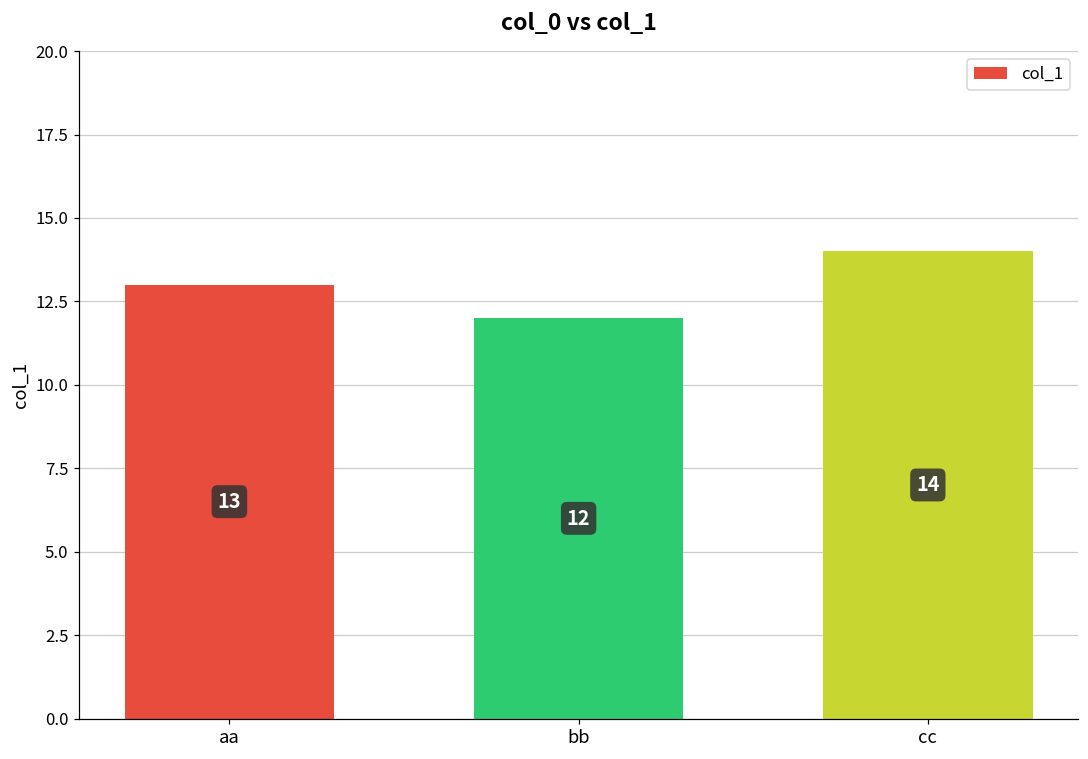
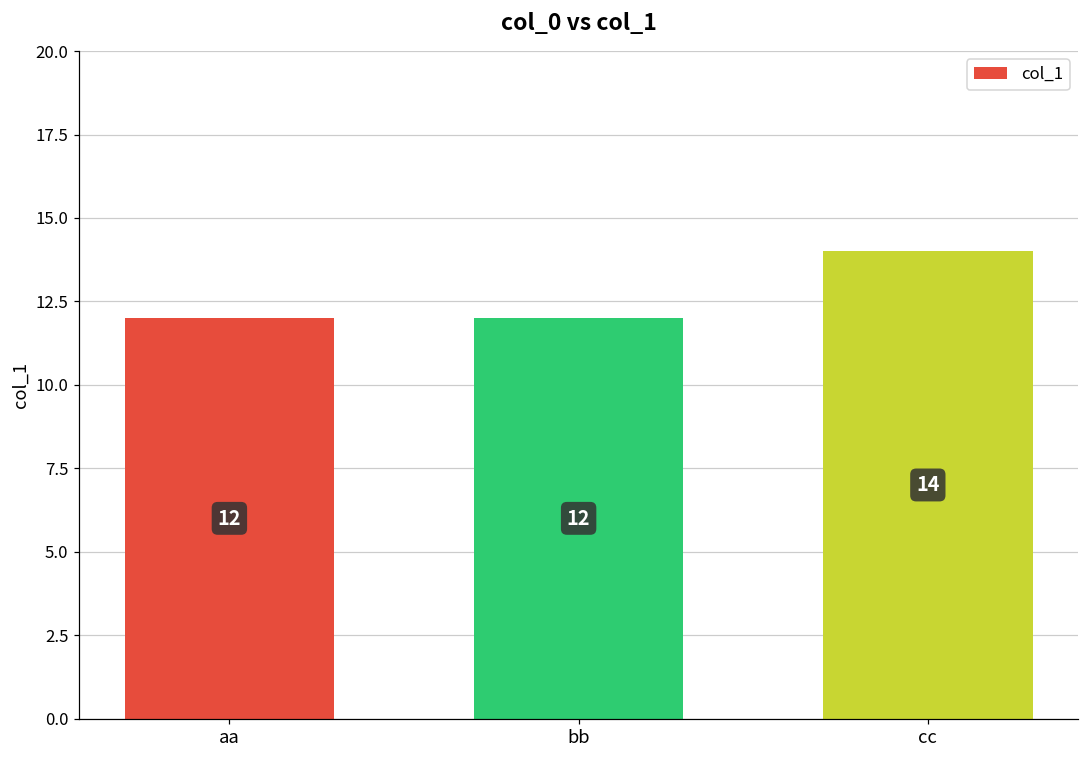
  {
-   "aa": 13
+   "aa": 12
  }
